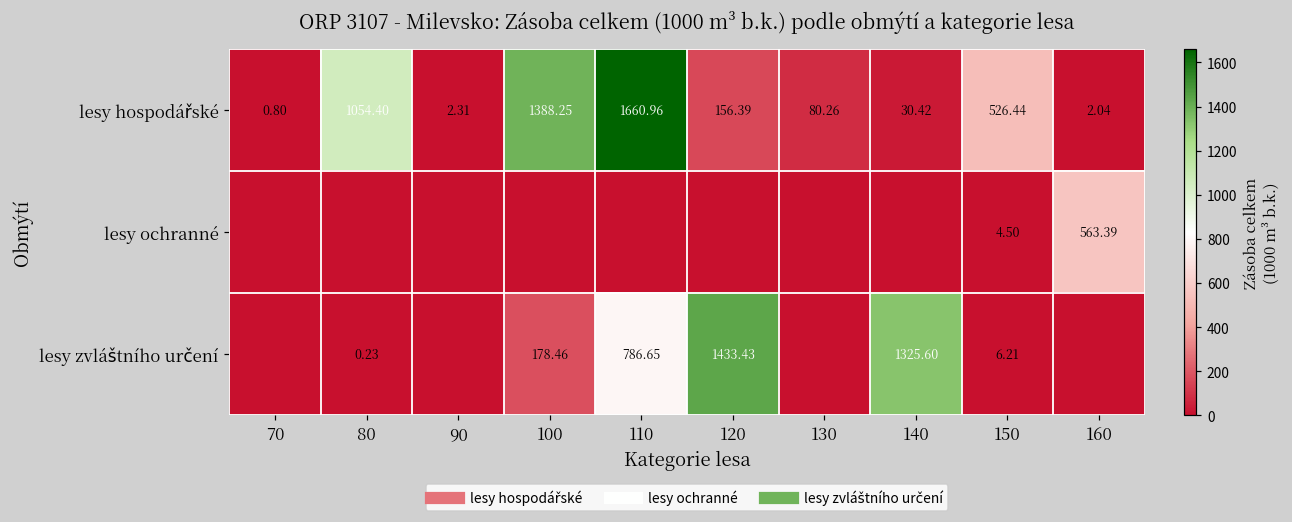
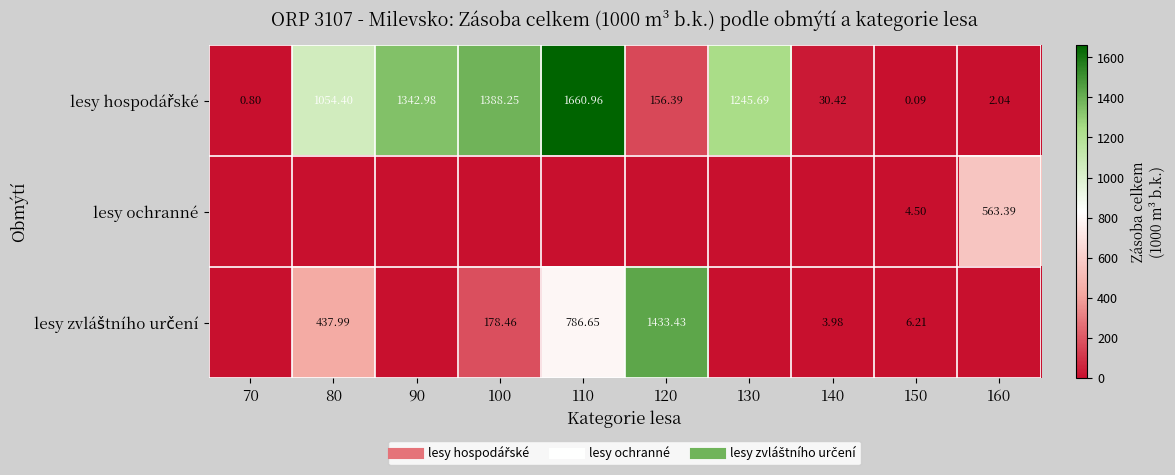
  {
    "lesy hospodářské": {
      "70": 0.80,
      "80": 1054.40,
-     "90": 2.31,
+     "90": 1342.98,
      "100": 1388.25,
      "110": 1660.96,
      "120": 156.39,
-     "130": 80.26,
+     "130": 1245.69,
      "140": 30.42,
-     "150": 526.44,
+     "150": 0.09,
      "160": 2.04
    },
    "lesy ochranné": {
      "150": 4.50,
      "160": 563.39
    },
    "lesy zvláštního určení": {
-     "80": 0.23,
+     "80": 437.99,
      "100": 178.46,
      "110": 786.65,
      "120": 1433.43,
-     "140": 1325.60,
+     "140": 3.98,
      "150": 6.21
    }
  }
